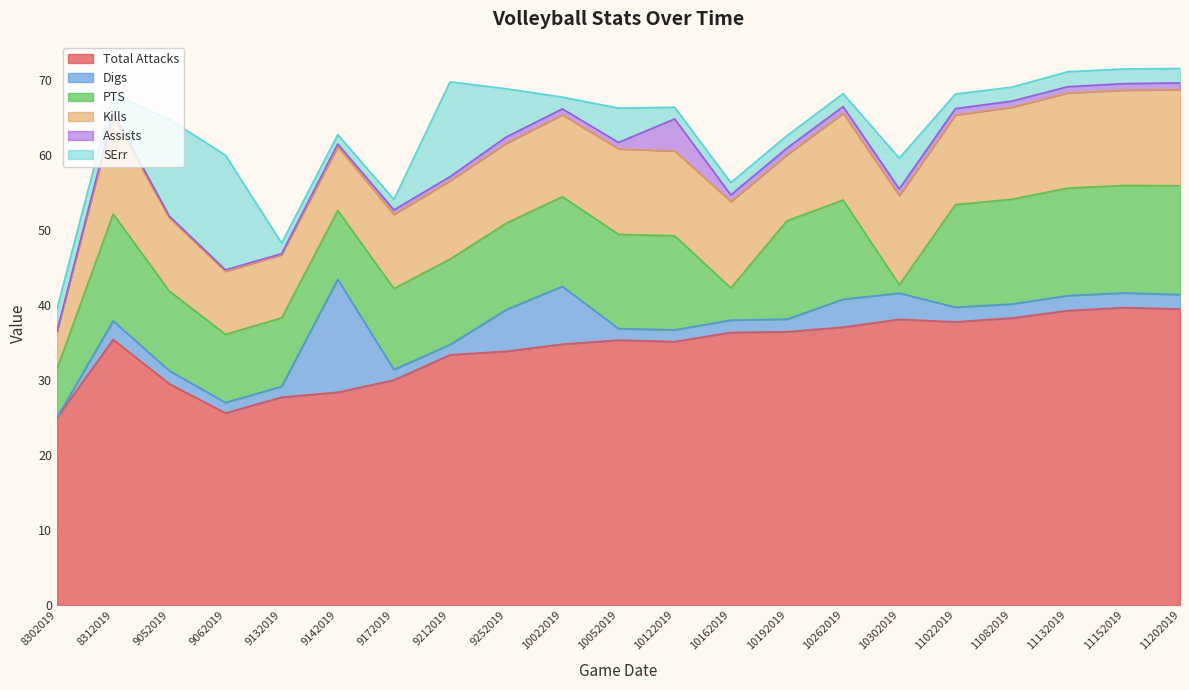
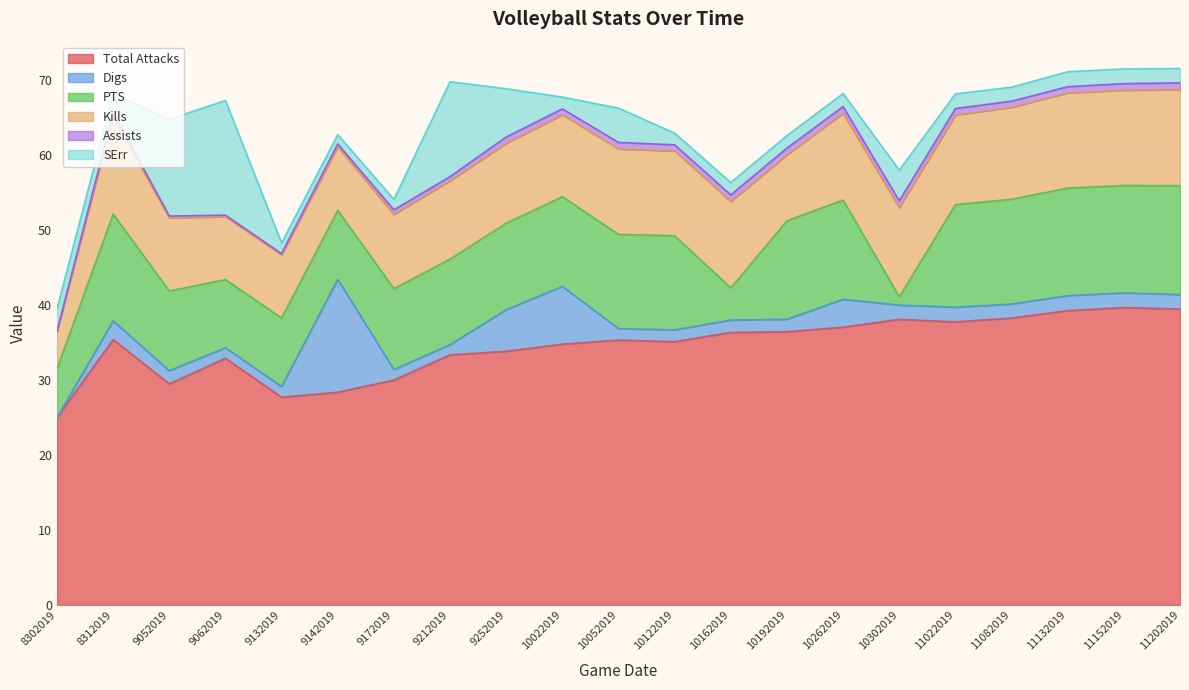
  {
    "Total Attacks": {
      "8312019": 35,
      "9052019": 30,
-     "9062019": 26,
+     "9062019": 33,
      "9132019": 28,
      "9142019": 28,
      "9172019": 30,
      "9212019": 33,
      "9252019": 34,
      "10022019": 35,
      "10052019": 35,
      "10122019": 35,
      "10162019": 36,
      "10192019": 36,
      "10262019": 37,
      "10302019": 38,
      "11022019": 38,
      "11082019": 38,
      "11132019": 39,
      "11152019": 40,
      "11202019": 39
    },
    "Digs": {
      "8312019": 3,
      "9052019": 2,
      "9062019": 1,
      "9132019": 1,
      "9142019": 15,
      "9172019": 1,
      "9212019": 1,
      "9252019": 6,
      "10022019": 8,
      "10052019": 2,
      "10122019": 2,
      "10162019": 2,
      "10192019": 2,
      "10262019": 4,
-     "10302019": 4,
+     "10302019": 2,
      "11022019": 2,
      "11082019": 2,
      "11132019": 2,
      "11152019": 2,
      "11202019": 2
    },
    "PTS": {
      "8302019": 7,
      "8312019": 14,
      "9052019": 11,
      "9062019": 9,
      "9132019": 9,
      "9142019": 9,
      "9172019": 11,
      "9212019": 11,
      "9252019": 12,
      "10022019": 12,
      "10052019": 13,
      "10122019": 13,
      "10162019": 4,
      "10192019": 13,
      "10262019": 13,
      "10302019": 1,
      "11022019": 14,
      "11082019": 14,
      "11132019": 14,
      "11152019": 14,
      "11202019": 15
    },
    "Kills": {
      "9142019": 9,
      "9172019": 10,
      "9212019": 10,
      "9252019": 11,
      "10022019": 11,
      "10052019": 11,
      "10122019": 11,
      "10162019": 12,
      "10192019": 9,
      "10262019": 12,
      "10302019": 12,
      "11022019": 12,
      "11082019": 12,
      "11132019": 13,
      "11152019": 13,
      "11202019": 13
    },
    "Assists": {
      "9142019": 0,
      "9172019": 1,
      "9212019": 1,
      "9252019": 1,
      "10022019": 1,
      "10052019": 1,
-     "10122019": 4,
+     "10122019": 1,
      "10162019": 1,
      "10192019": 1,
      "10262019": 1,
      "10302019": 1,
      "11022019": 1,
      "11082019": 1,
      "11132019": 1,
      "11152019": 1,
      "11202019": 1
    },
    "SErr": {
      "8302019": 3,
      "9062019": 15,
      "9132019": 1,
      "9142019": 1,
      "9172019": 1,
      "9212019": 13,
      "9252019": 6,
      "10022019": 2,
      "10052019": 5,
      "10122019": 2,
      "10162019": 2,
      "10192019": 2,
      "10262019": 2,
      "10302019": 4,
      "11022019": 2,
      "11082019": 2,
      "11132019": 2,
      "11152019": 2,
      "11202019": 2
    }
  }
